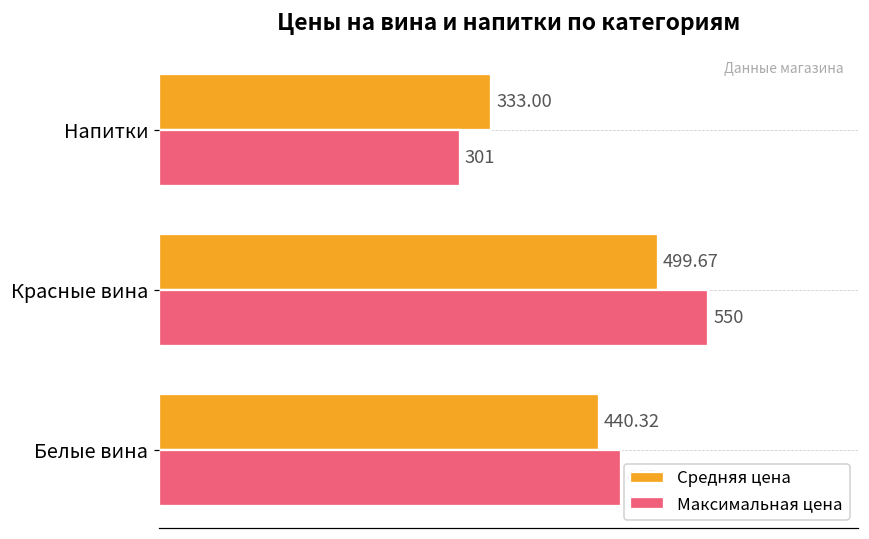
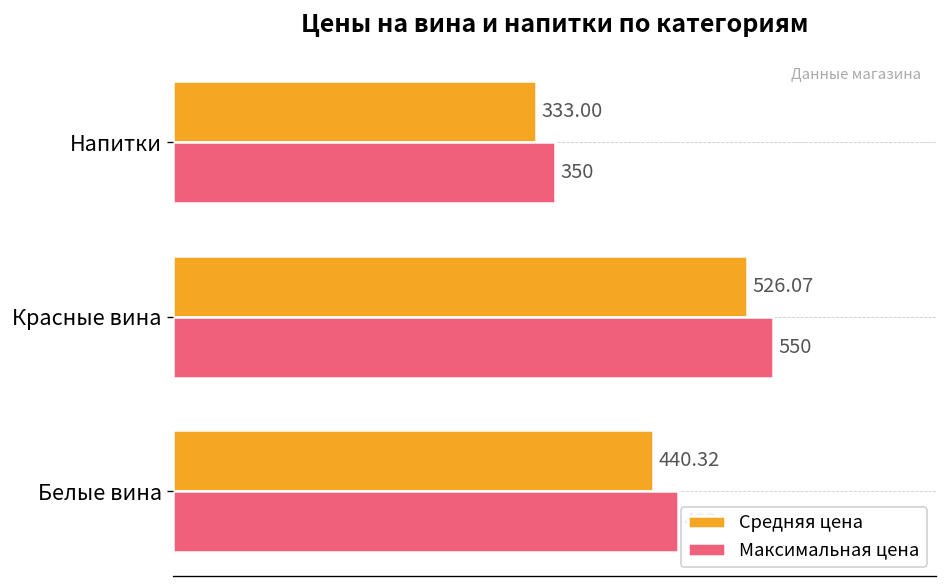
  {
    "Средняя цена": {
      "Напитки": 333.00,
-     "Красные вина": 499.67,
+     "Красные вина": 526.07,
      "Белые вина": 440.32
    },
    "Максимальная цена": {
-     "Напитки": 301,
+     "Напитки": 350,
      "Красные вина": 550
    }
  }
